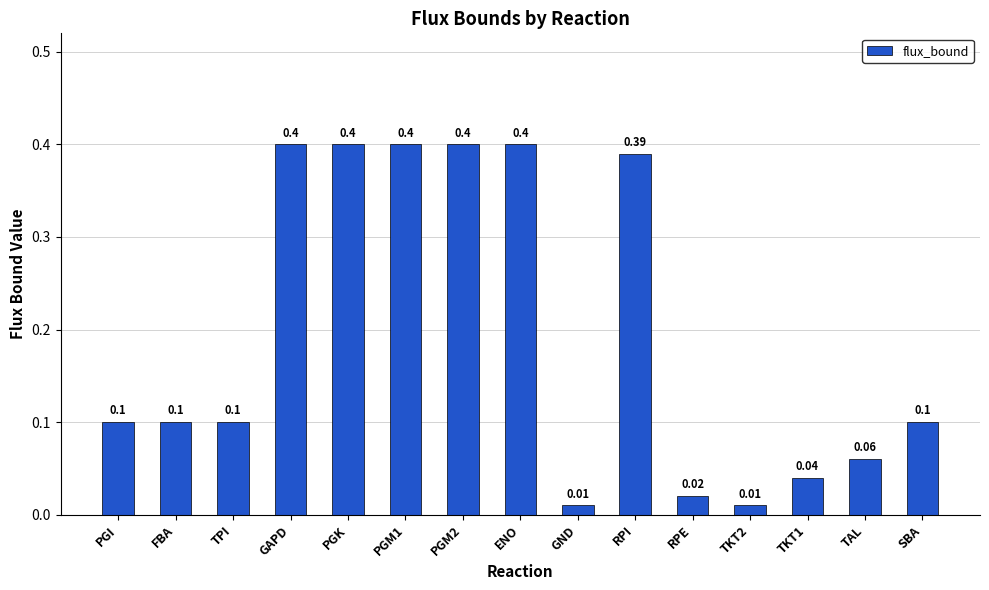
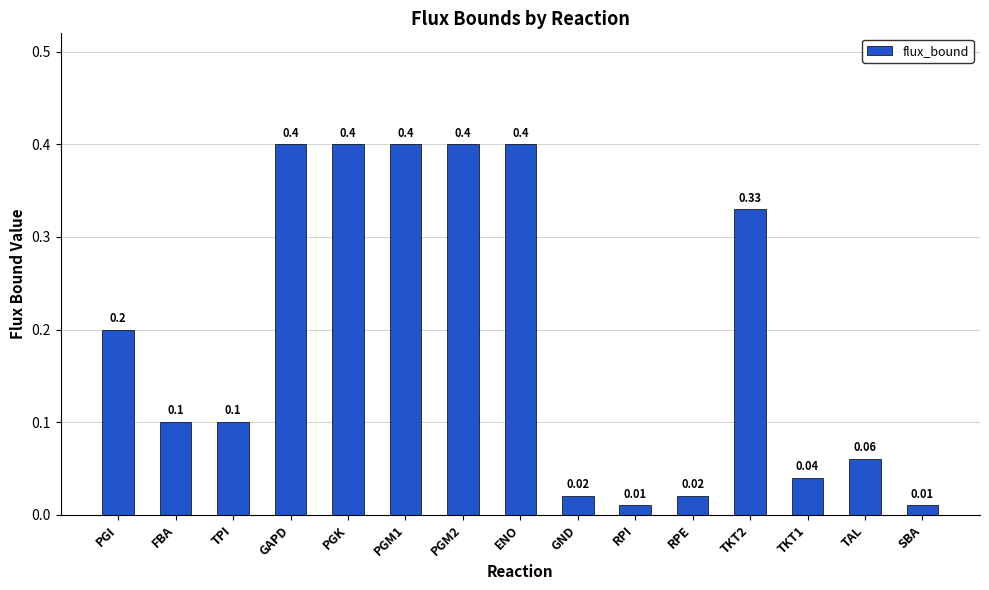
  {
-   "PGI": 0.1,
+   "PGI": 0.2,
    "FBA": 0.1,
    "TPI": 0.1,
    "GAPD": 0.4,
    "PGK": 0.4,
    "PGM1": 0.4,
    "PGM2": 0.4,
    "ENO": 0.4,
-   "GND": 0.01,
-   "RPI": 0.39,
+   "GND": 0.02,
+   "RPI": 0.01,
    "RPE": 0.02,
-   "TKT2": 0.01,
+   "TKT2": 0.33,
    "TKT1": 0.04,
    "TAL": 0.06,
-   "SBA": 0.1
+   "SBA": 0.01
  }
